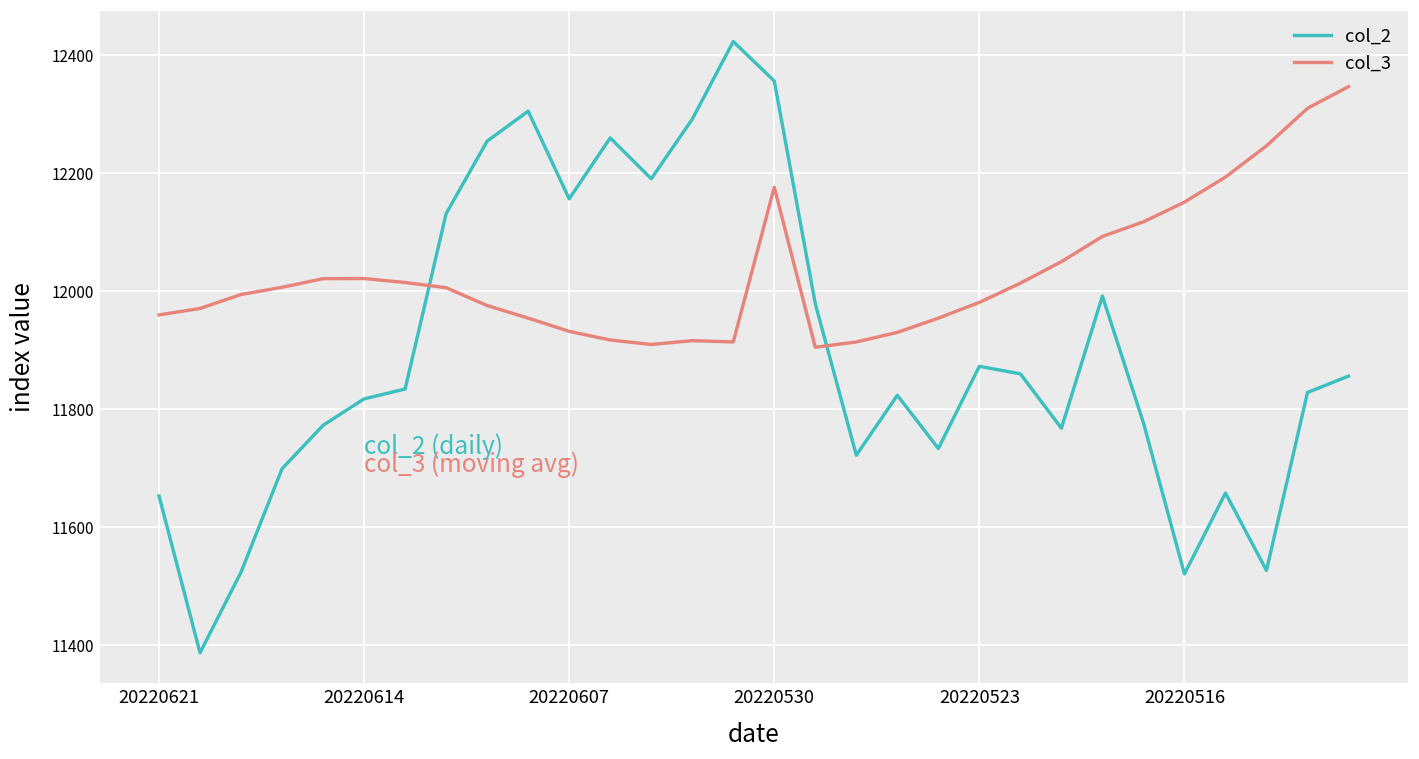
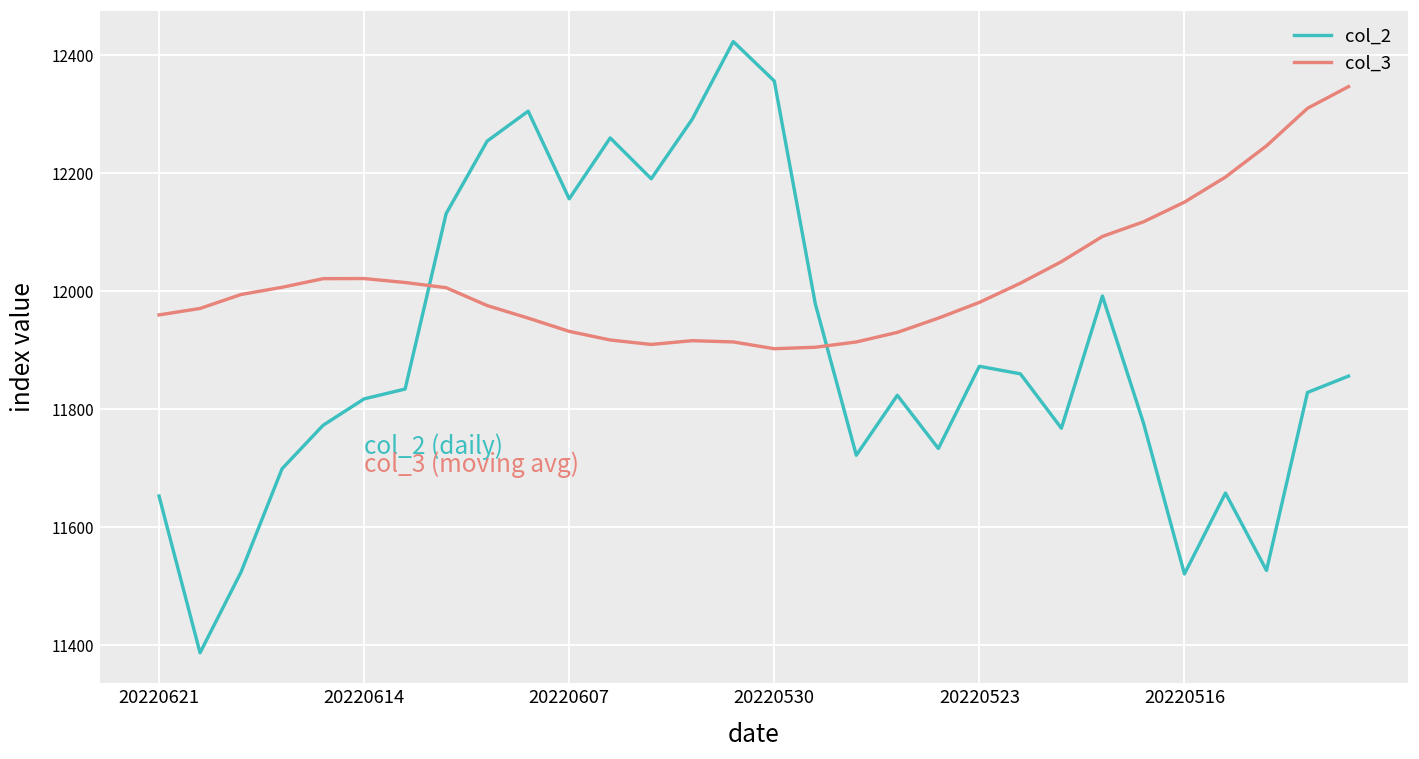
  {
    "col_2": {
      "20220621": 11650,
      "20220614": 11820,
      "20220607": 12160,
      "20220530": 12360,
      "20220523": 11870,
      "20220516": 11520
    },
    "col_3": {
      "20220621": 11960,
      "20220614": 12020,
      "20220607": 11930,
-     "20220530": 12180,
+     "20220530": 11900,
      "20220523": 11980,
      "20220516": 12150
    }
  }
